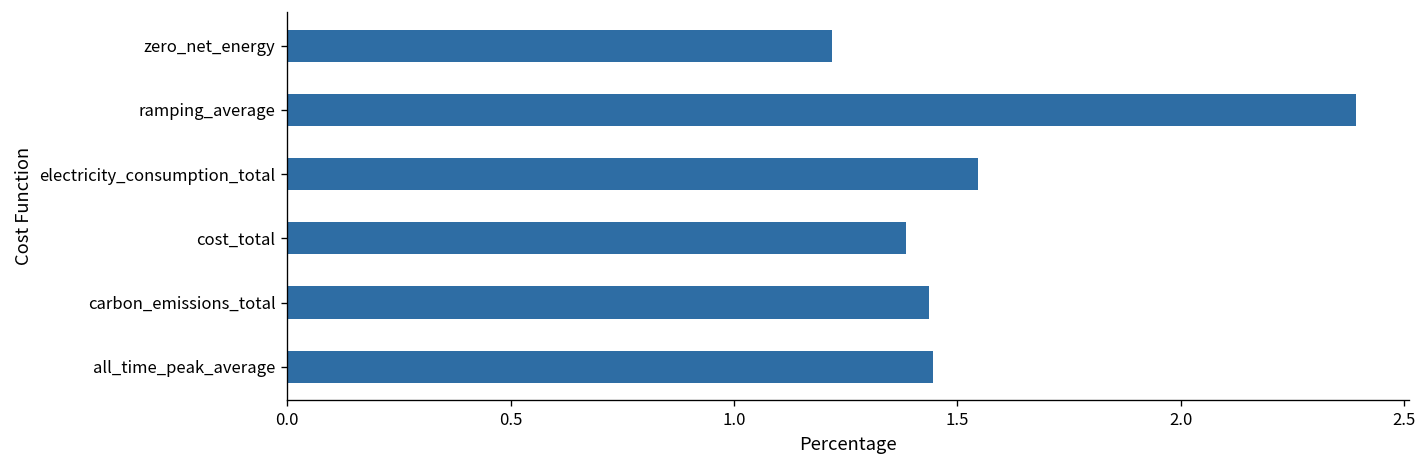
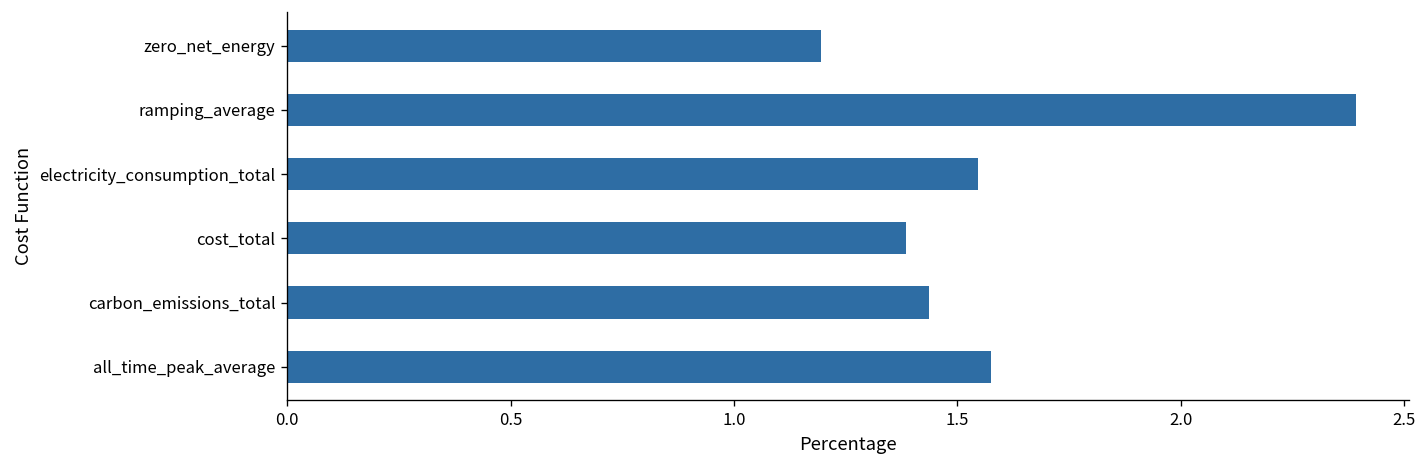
  {
-   "zero_net_energy": 1.22,
+   "zero_net_energy": 1.19,
    "ramping_average": 2.39,
    "electricity_consumption_total": 1.55,
    "cost_total": 1.38,
    "carbon_emissions_total": 1.44,
-   "all_time_peak_average": 1.44
+   "all_time_peak_average": 1.58
  }
